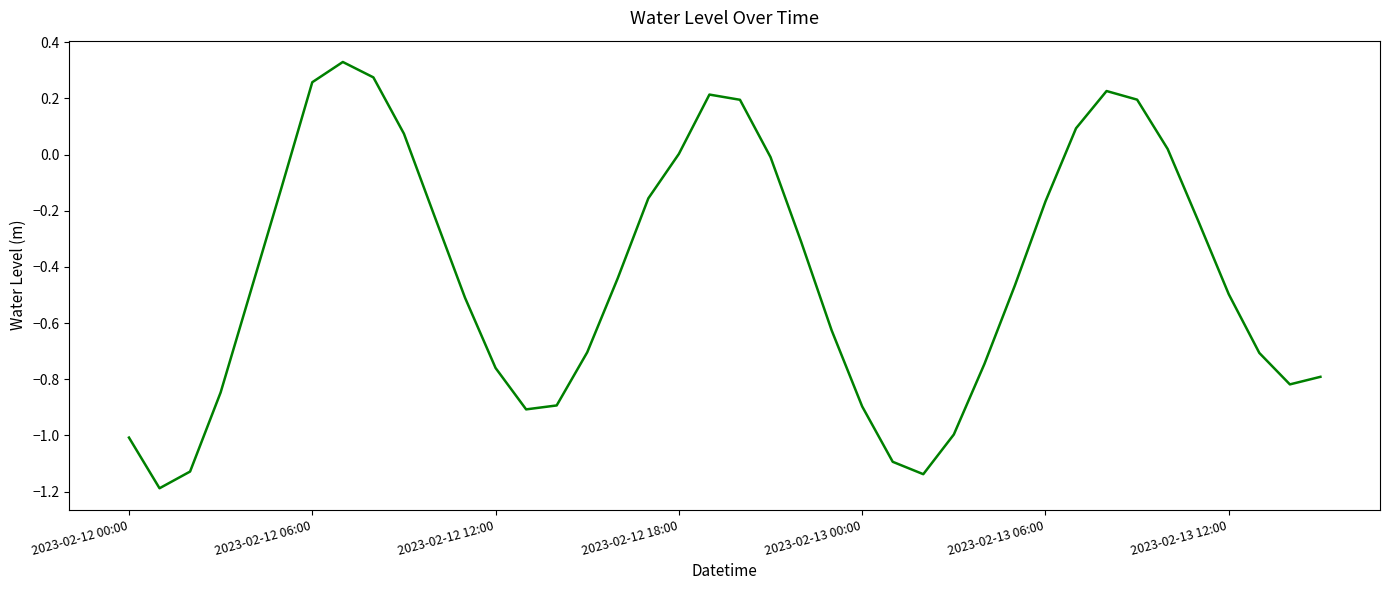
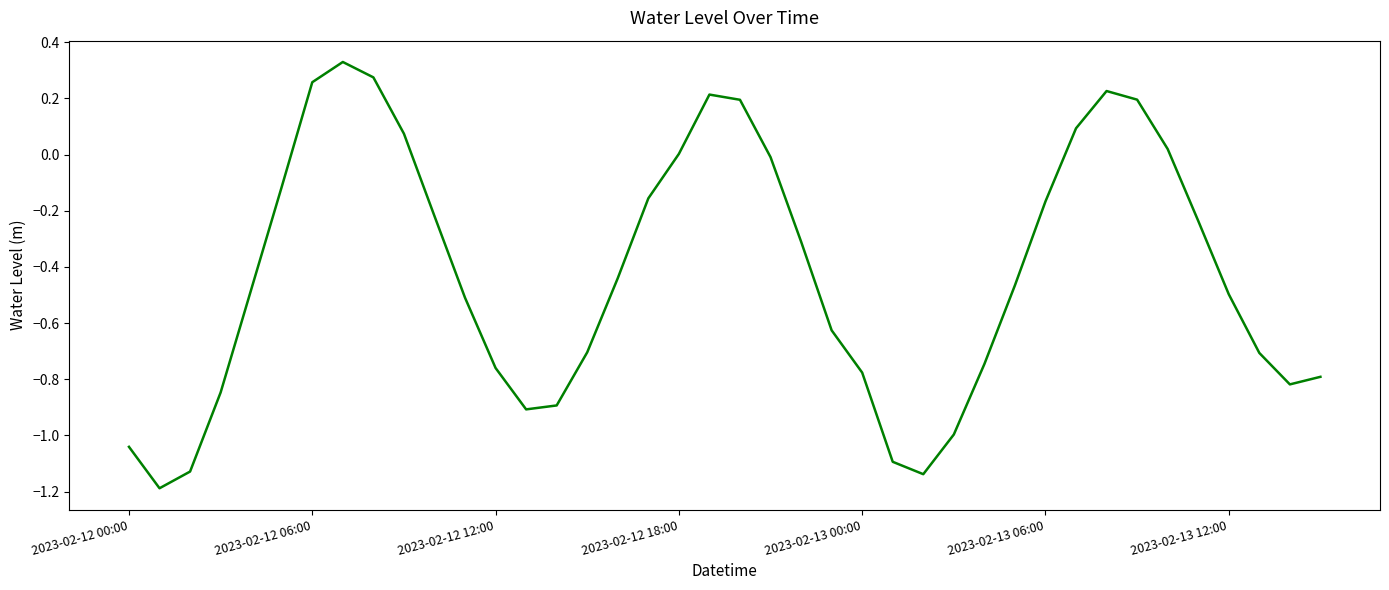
  {
-   "2023-02-12 00:00": -1.01,
+   "2023-02-12 00:00": -1.04,
    "2023-02-12 06:00": 0.26,
    "2023-02-12 12:00": -0.76,
    "2023-02-12 18:00": 0.00,
-   "2023-02-13 00:00": -0.90,
+   "2023-02-13 00:00": -0.78,
    "2023-02-13 06:00": -0.17,
    "2023-02-13 12:00": -0.50
  }
